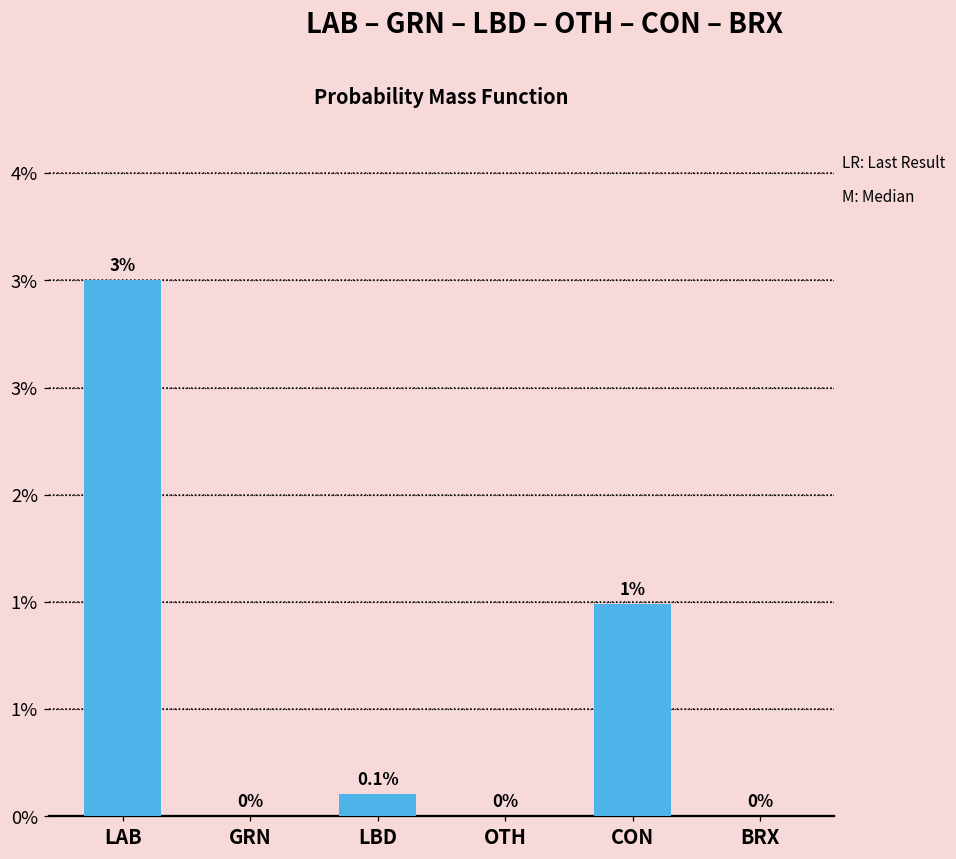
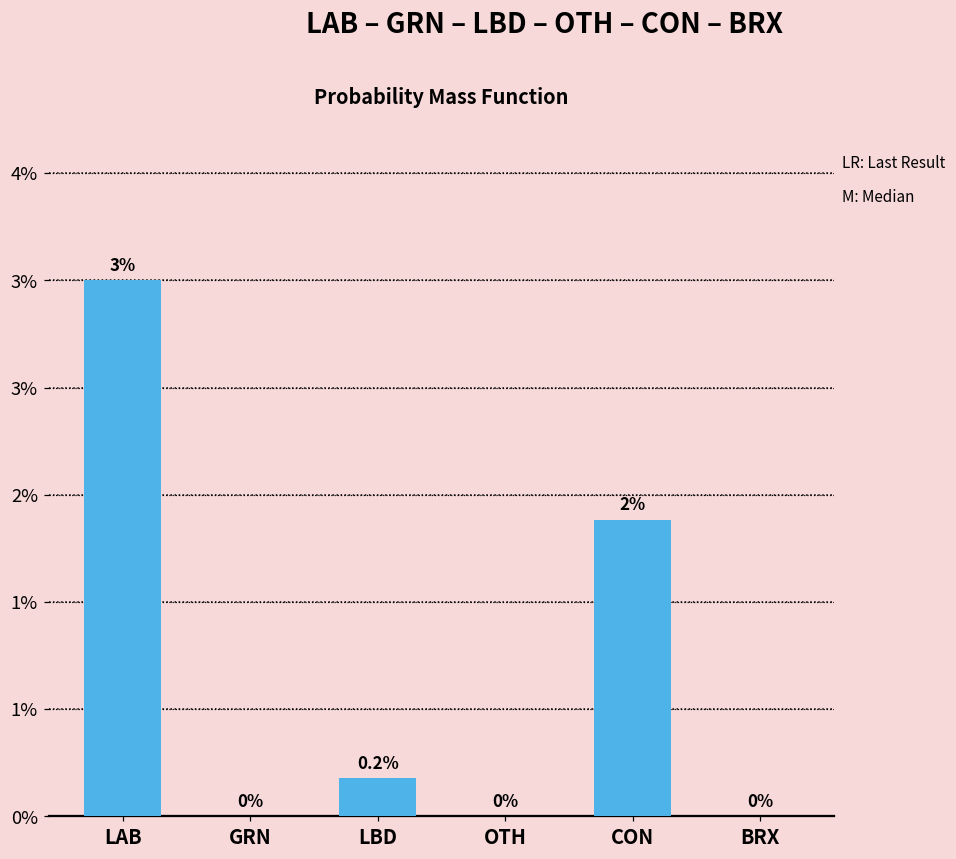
  {
    "LAB": "3%",
    "GRN": "0%",
-   "LBD": "0.1%",
+   "LBD": "0.2%",
    "OTH": "0%",
-   "CON": "1%",
+   "CON": "2%",
    "BRX": "0%"
  }
